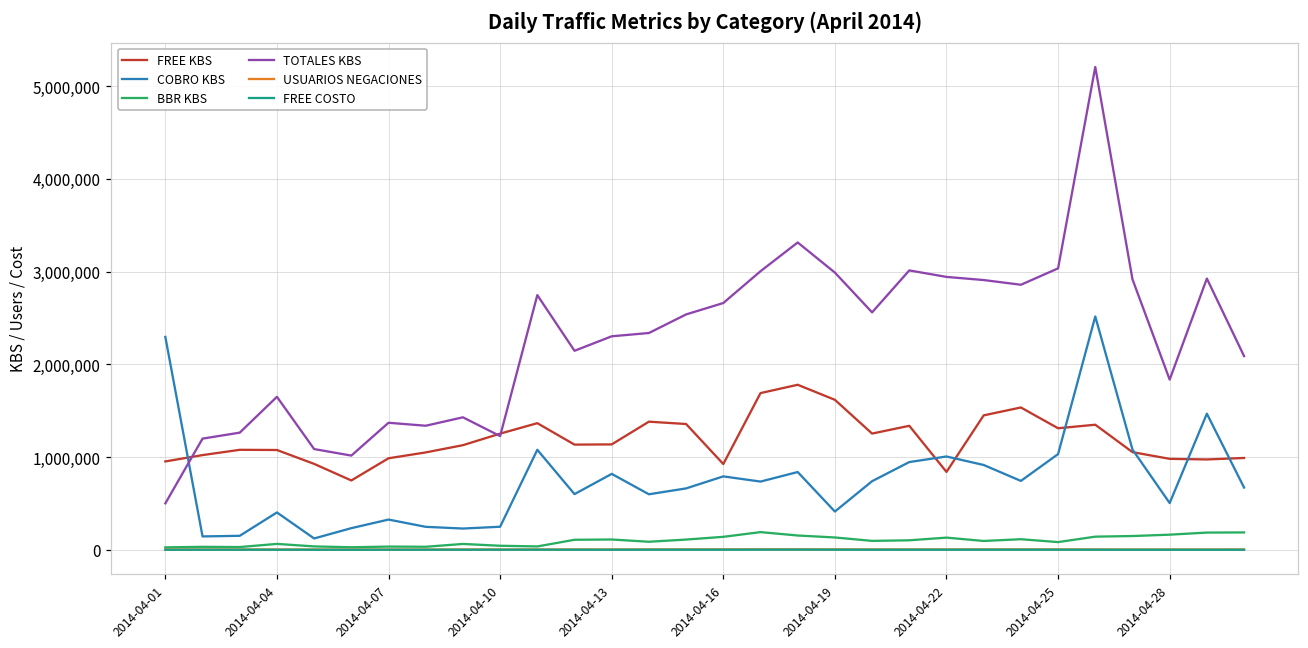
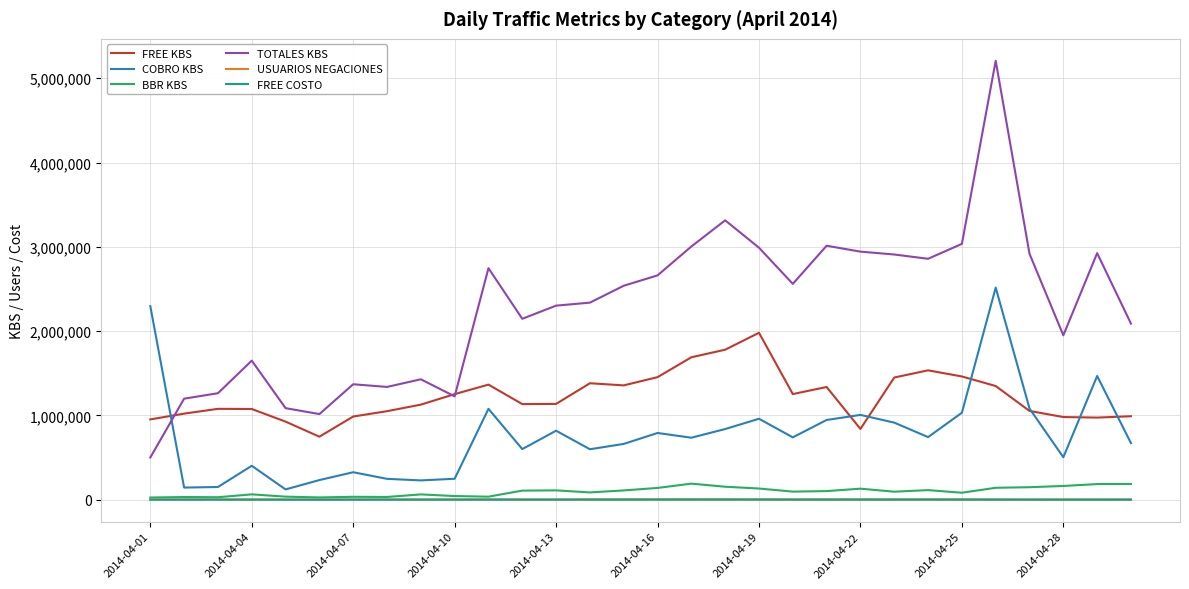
  {
    "FREE KBS": {
      "2014-04-01": "1,000,000",
      "2014-04-04": "1,100,000",
      "2014-04-07": "1,000,000",
      "2014-04-13": "1,100,000",
-     "2014-04-16": "900,000",
-     "2014-04-19": "1,600,000",
+     "2014-04-16": "1,500,000",
+     "2014-04-19": "2,000,000",
      "2014-04-22": "800,000",
-     "2014-04-25": "1,300,000",
+     "2014-04-25": "1,500,000",
      "2014-04-28": "1,000,000"
    },
    "COBRO KBS": {
      "2014-04-01": "2,300,000",
      "2014-04-04": "400,000",
      "2014-04-07": "300,000",
      "2014-04-10": "200,000",
      "2014-04-13": "800,000",
      "2014-04-16": "800,000",
-     "2014-04-19": "400,000",
+     "2014-04-19": "1,000,000",
      "2014-04-22": "1,000,000",
      "2014-04-25": "1,000,000",
      "2014-04-28": "500,000"
    },
    "TOTALES KBS": {
      "2014-04-01": "500,000",
      "2014-04-04": "1,700,000",
      "2014-04-07": "1,400,000",
      "2014-04-13": "2,300,000",
      "2014-04-16": "2,700,000",
      "2014-04-19": "3,000,000",
      "2014-04-22": "2,900,000",
      "2014-04-25": "3,000,000",
-     "2014-04-28": "1,800,000"
+     "2014-04-28": "2,000,000"
    }
  }
